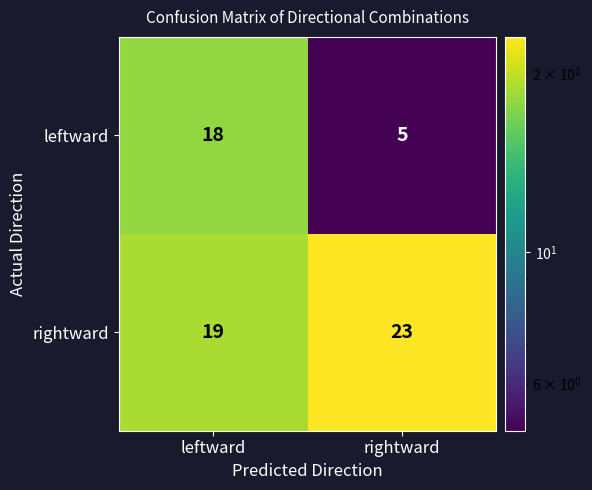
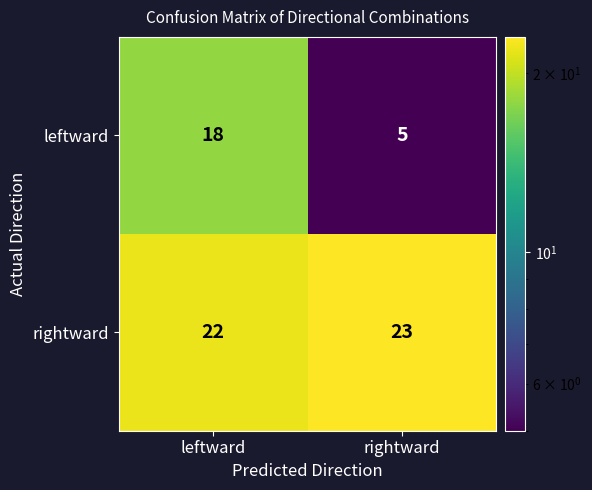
  {
    "leftward": {
      "leftward": 18,
      "rightward": 5
    },
    "rightward": {
-     "leftward": 19,
+     "leftward": 22,
      "rightward": 23
    }
  }
